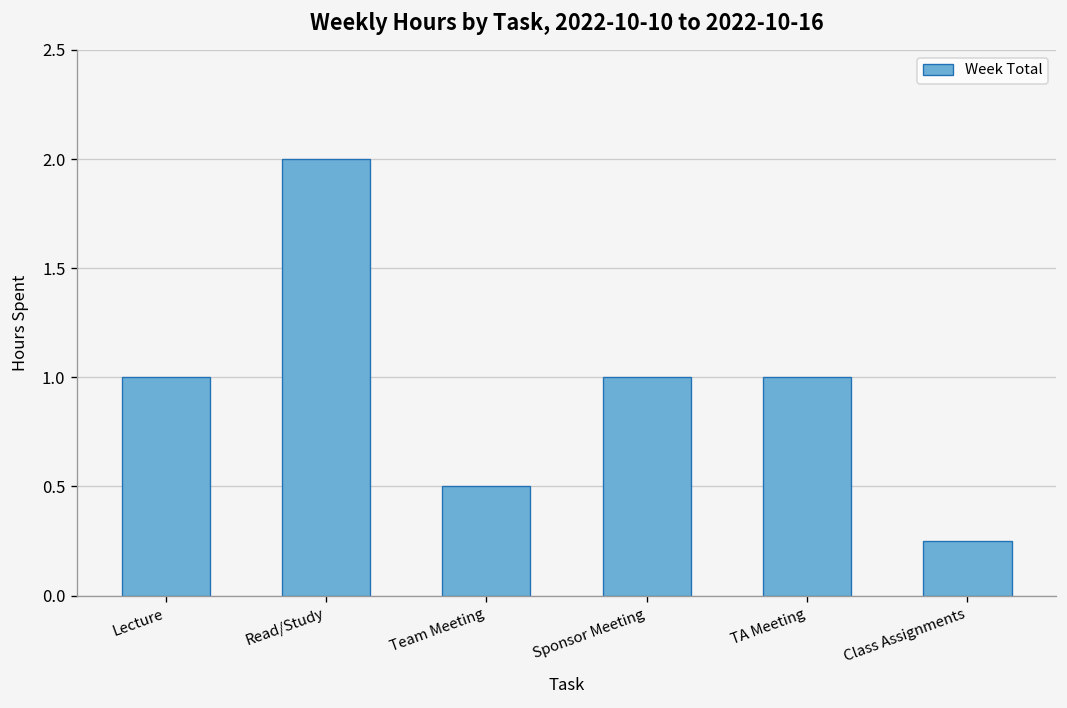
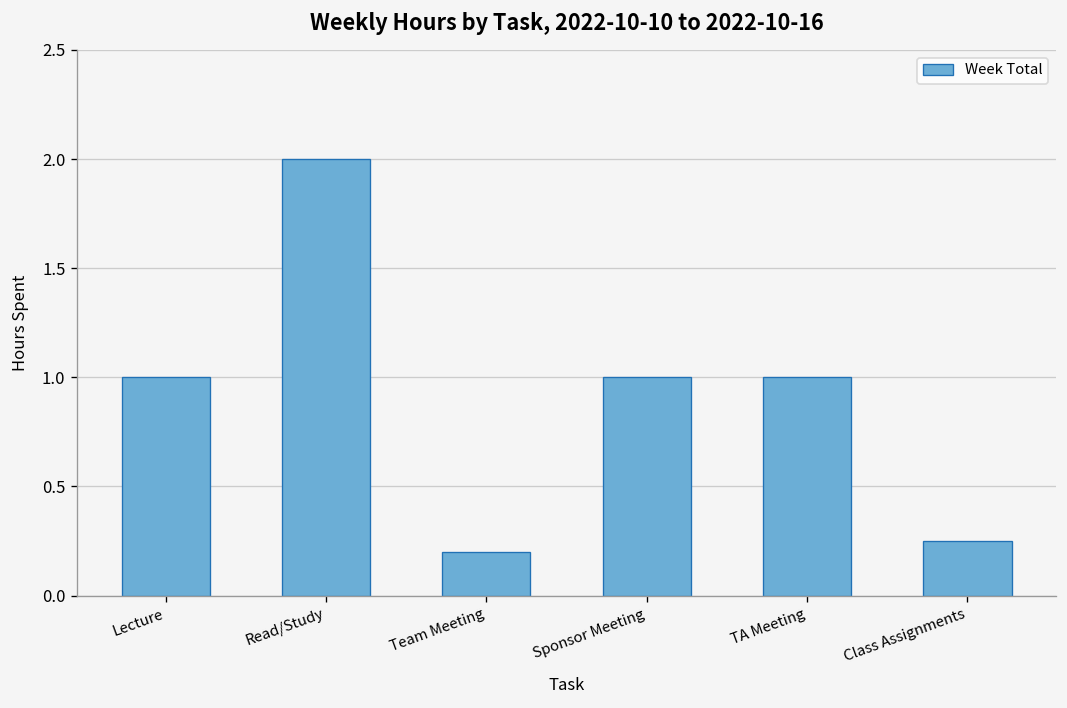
  {
    "Lecture": 1.0,
    "Read/Study": 2.0,
-   "Team Meeting": 0.5,
+   "Team Meeting": 0.2,
    "Sponsor Meeting": 1.0,
    "TA Meeting": 1.0,
    "Class Assignments": 0.25
  }
